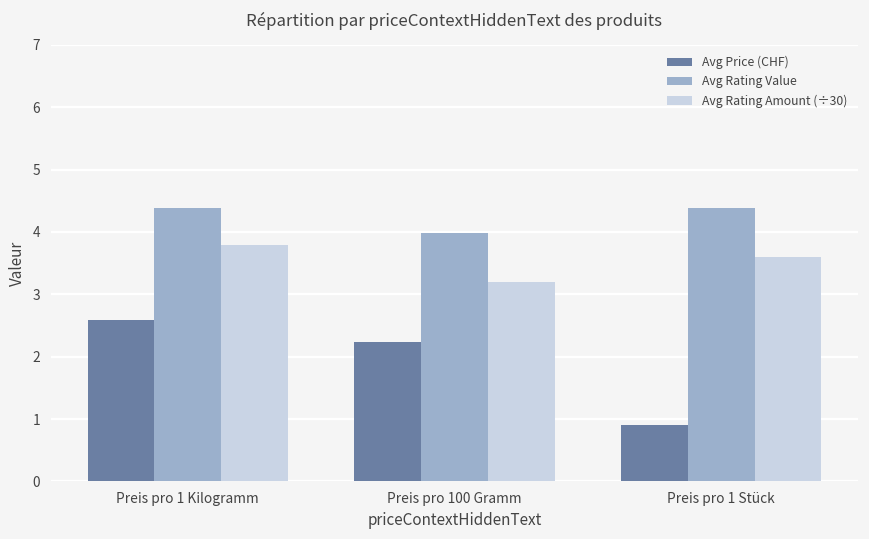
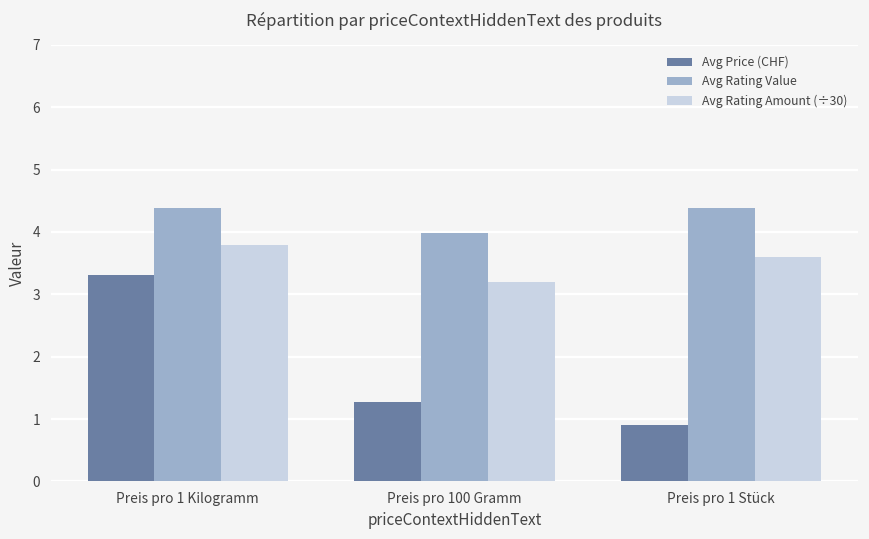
  {
    "Avg Price (CHF)": {
-     "Preis pro 1 Kilogramm": 2.6,
-     "Preis pro 100 Gramm": 2.2,
+     "Preis pro 1 Kilogramm": 3.3,
+     "Preis pro 100 Gramm": 1.3,
      "Preis pro 1 Stück": 0.9
    },
    "Avg Rating Value": {
      "Preis pro 1 Kilogramm": 4.4,
      "Preis pro 100 Gramm": 4.0,
      "Preis pro 1 Stück": 4.4
    },
    "Avg Rating Amount (÷30)": {
      "Preis pro 1 Kilogramm": 3.8,
      "Preis pro 100 Gramm": 3.2,
      "Preis pro 1 Stück": 3.6
    }
  }
